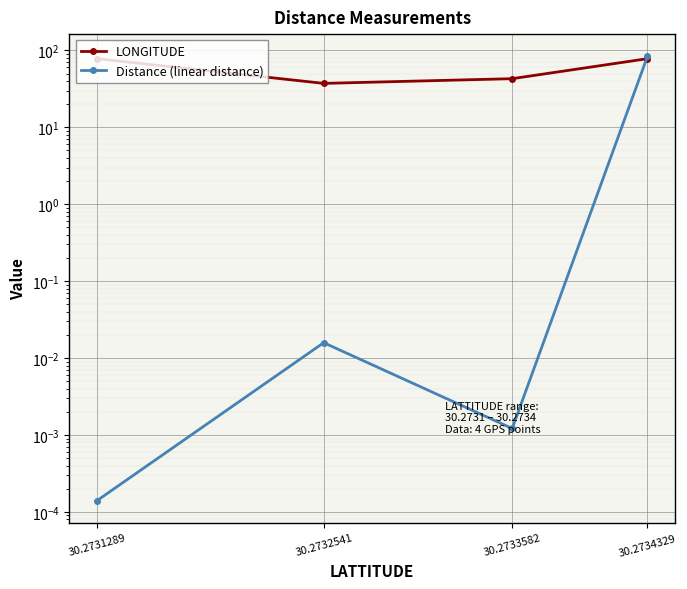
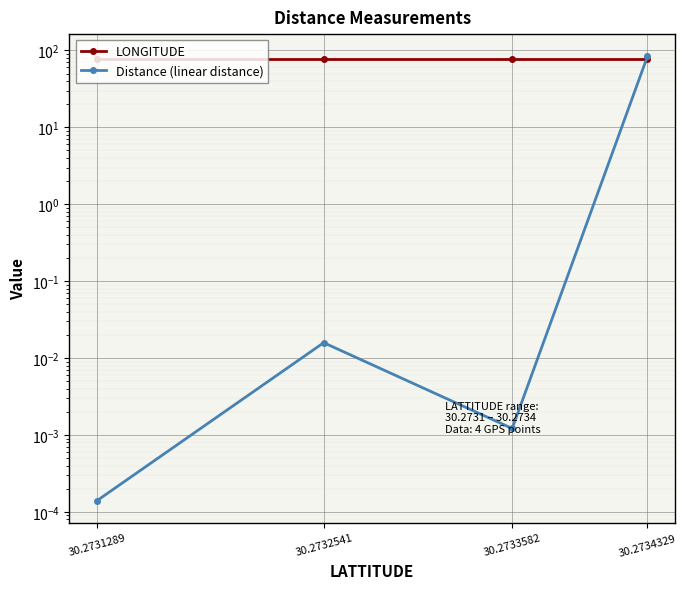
  {
    "LONGITUDE": {
-     "30.2732541": 40,
-     "30.2733582": 40
+     "30.2732541": 80,
+     "30.2733582": 80
    },
    "Distance (linear distance)": {
      "30.2731289": 0.00014,
      "30.2732541": 0.016
    }
  }
